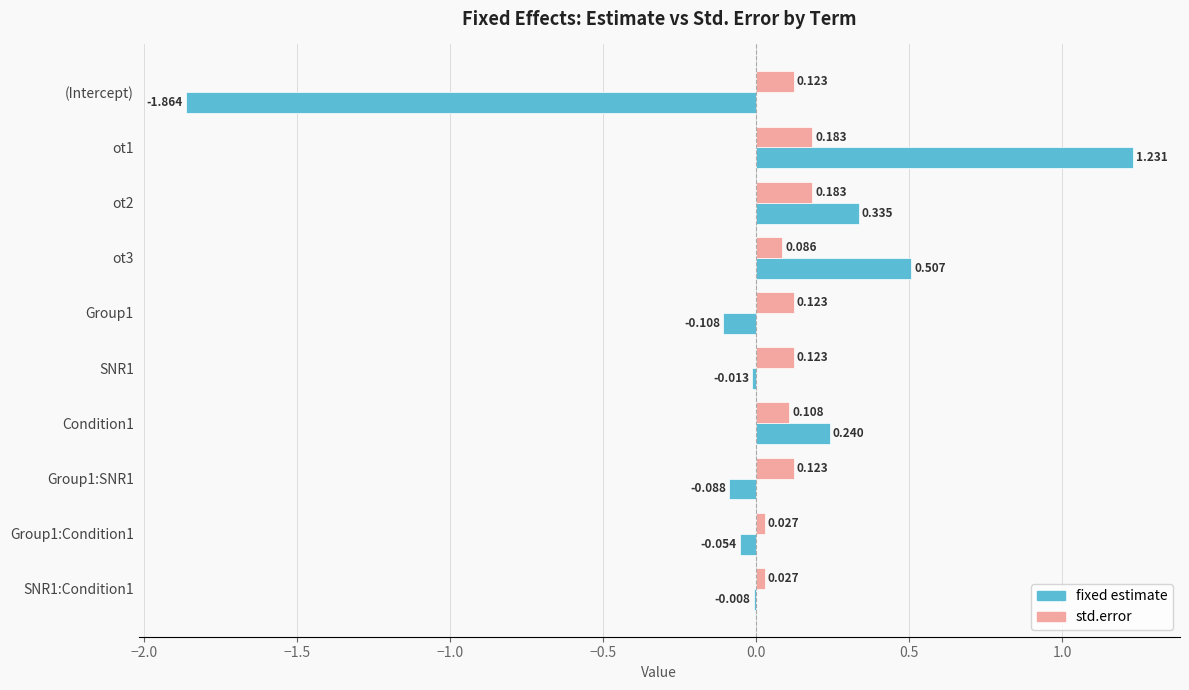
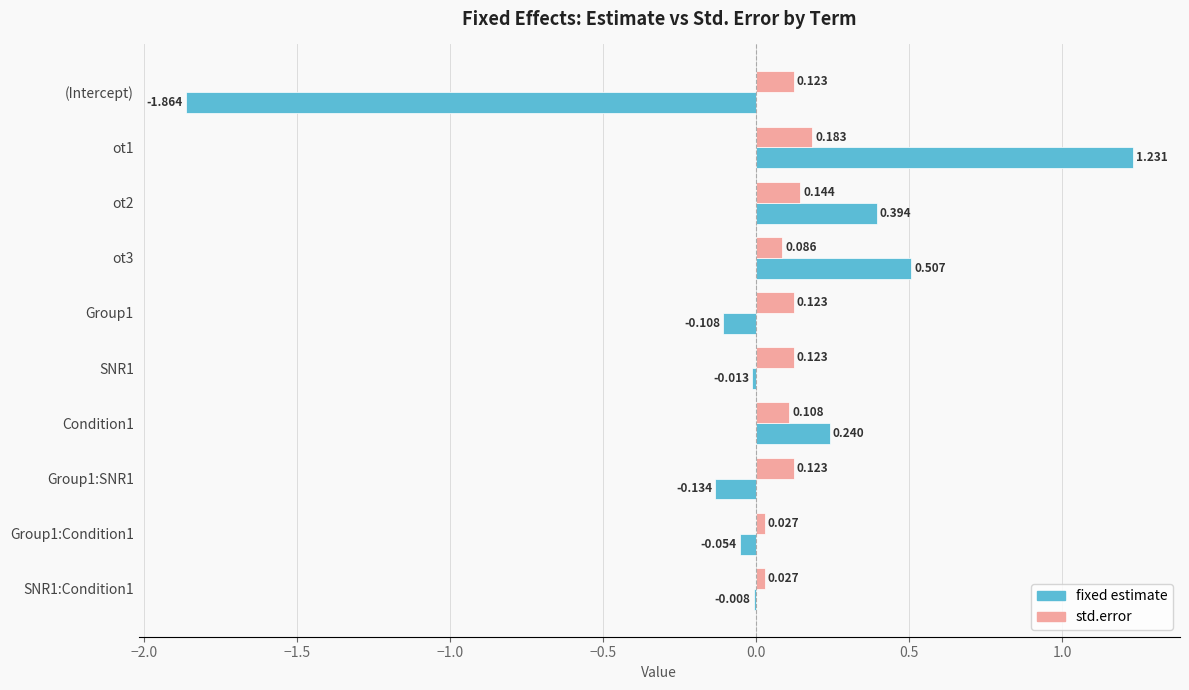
  {
    "fixed estimate": {
      "(Intercept)": -1.864,
      "ot1": 1.231,
-     "ot2": 0.335,
+     "ot2": 0.394,
      "ot3": 0.507,
      "Group1": -0.108,
      "SNR1": -0.013,
      "Condition1": 0.240,
-     "Group1:SNR1": -0.088,
+     "Group1:SNR1": -0.134,
      "Group1:Condition1": -0.054,
      "SNR1:Condition1": -0.008
    },
    "std.error": {
      "(Intercept)": 0.123,
      "ot1": 0.183,
-     "ot2": 0.183,
+     "ot2": 0.144,
      "ot3": 0.086,
      "Group1": 0.123,
      "SNR1": 0.123,
      "Condition1": 0.108,
      "Group1:SNR1": 0.123,
      "Group1:Condition1": 0.027,
      "SNR1:Condition1": 0.027
    }
  }
